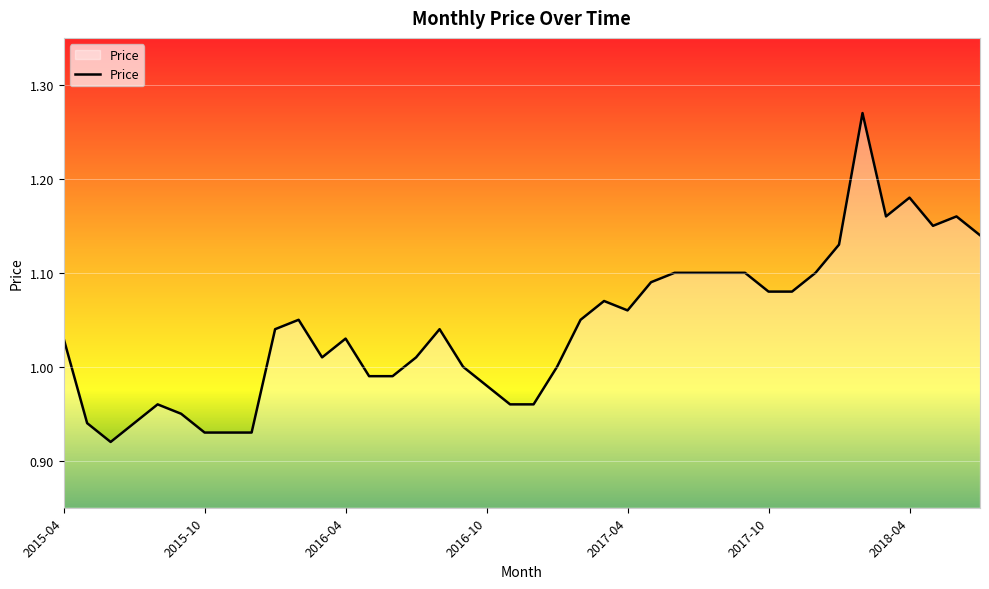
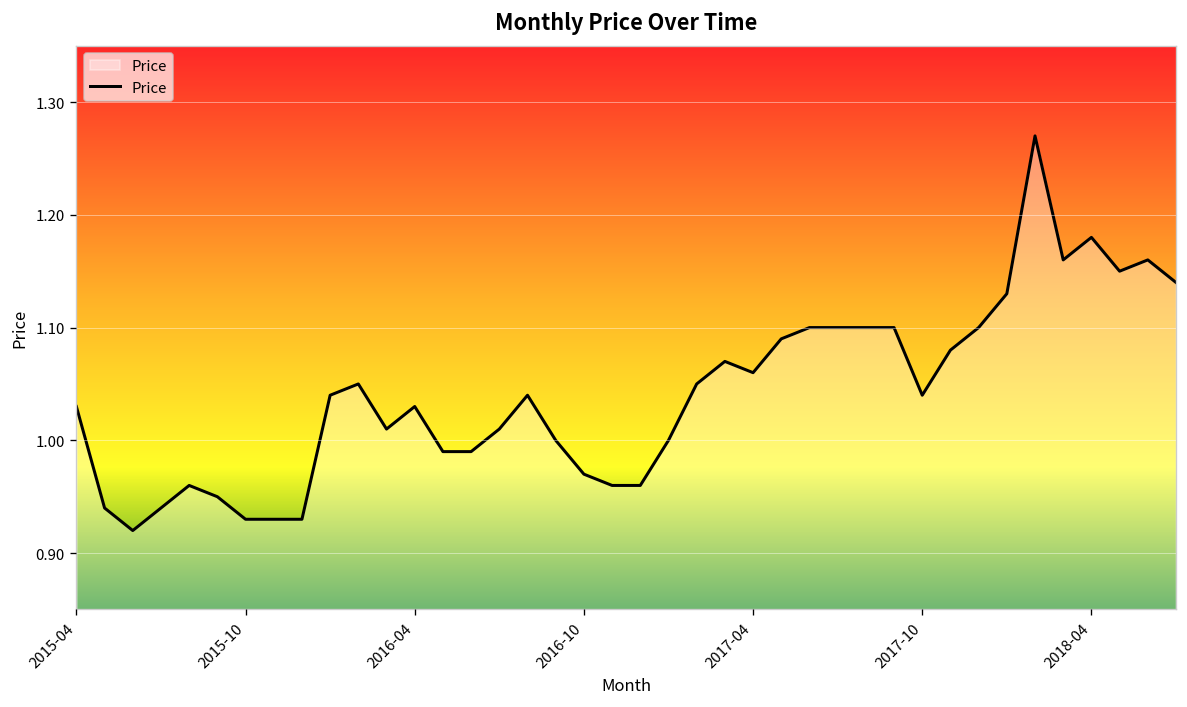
  {
    "2015-04": 1.03,
    "2015-10": 0.93,
    "2016-04": 1.03,
-   "2016-10": 0.98,
+   "2016-10": 0.97,
    "2017-04": 1.06,
-   "2017-10": 1.08,
+   "2017-10": 1.04,
    "2018-04": 1.18
  }
